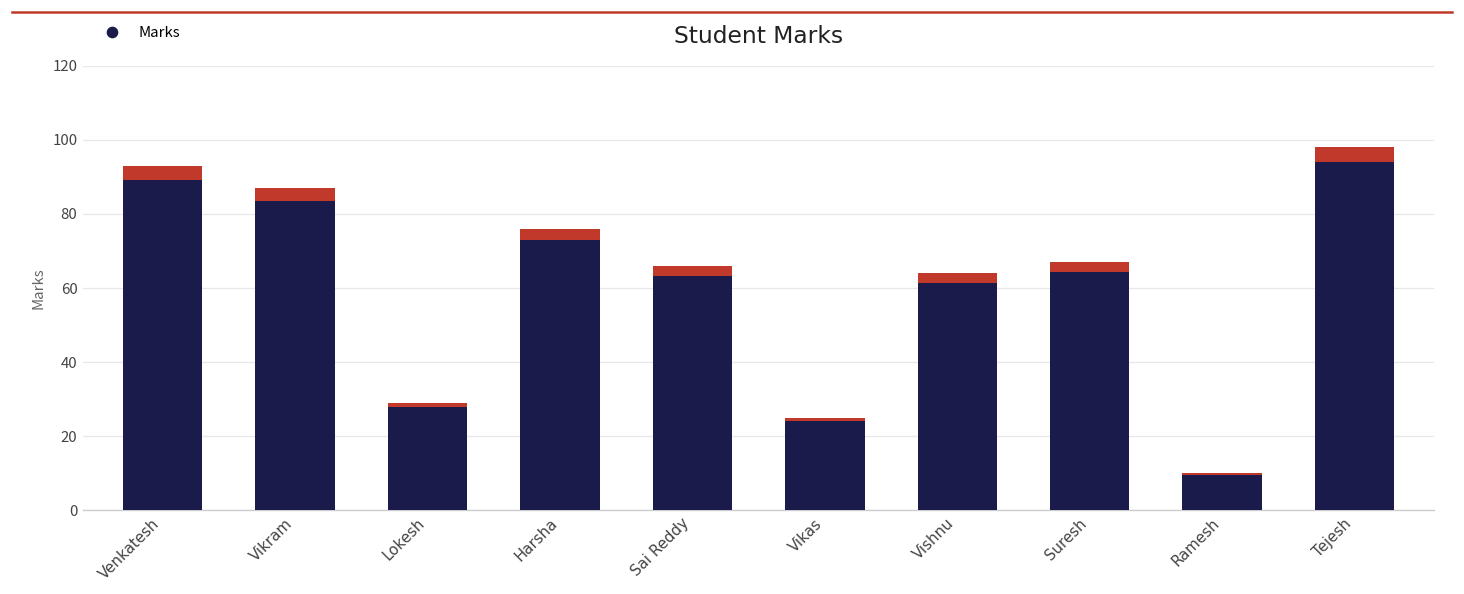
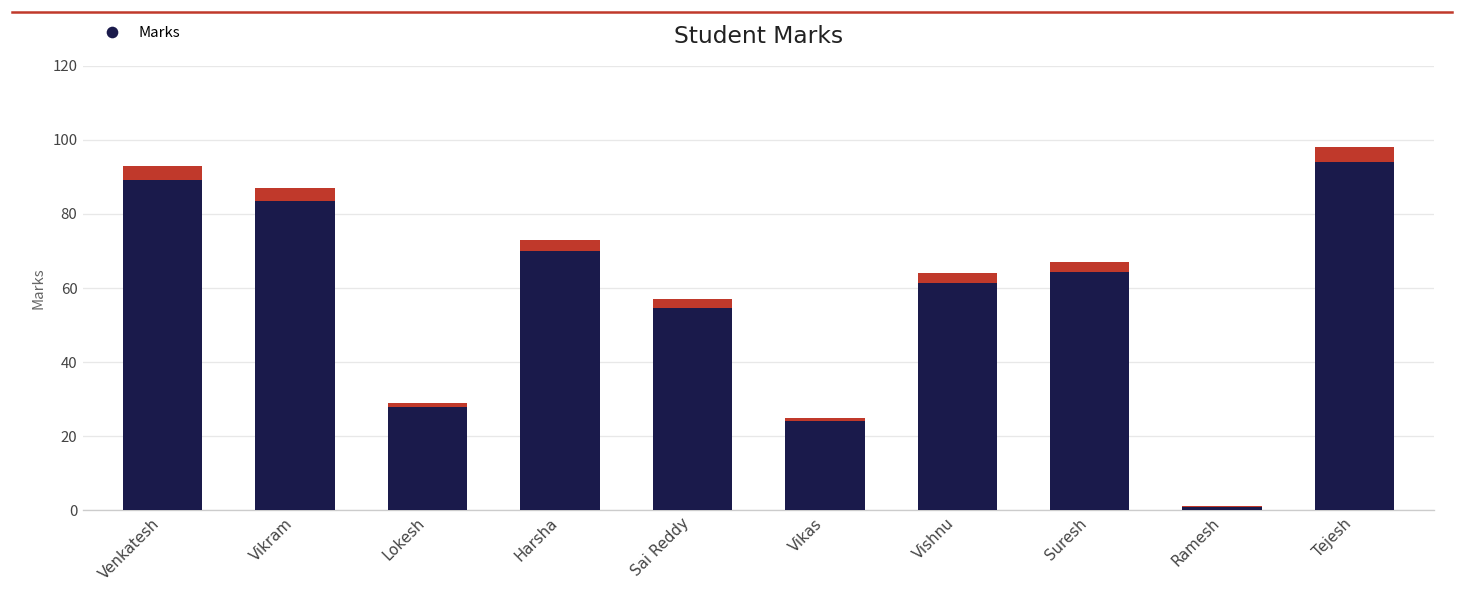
  {
    "Venkatesh": 93,
    "Vikram": 87,
    "Lokesh": 29,
-   "Harsha": 76,
-   "Sai Reddy": 66,
+   "Harsha": 73,
+   "Sai Reddy": 57,
    "Vikas": 25,
    "Vishnu": 64,
    "Suresh": 67,
-   "Ramesh": 10,
+   "Ramesh": 1,
    "Tejesh": 98
  }
